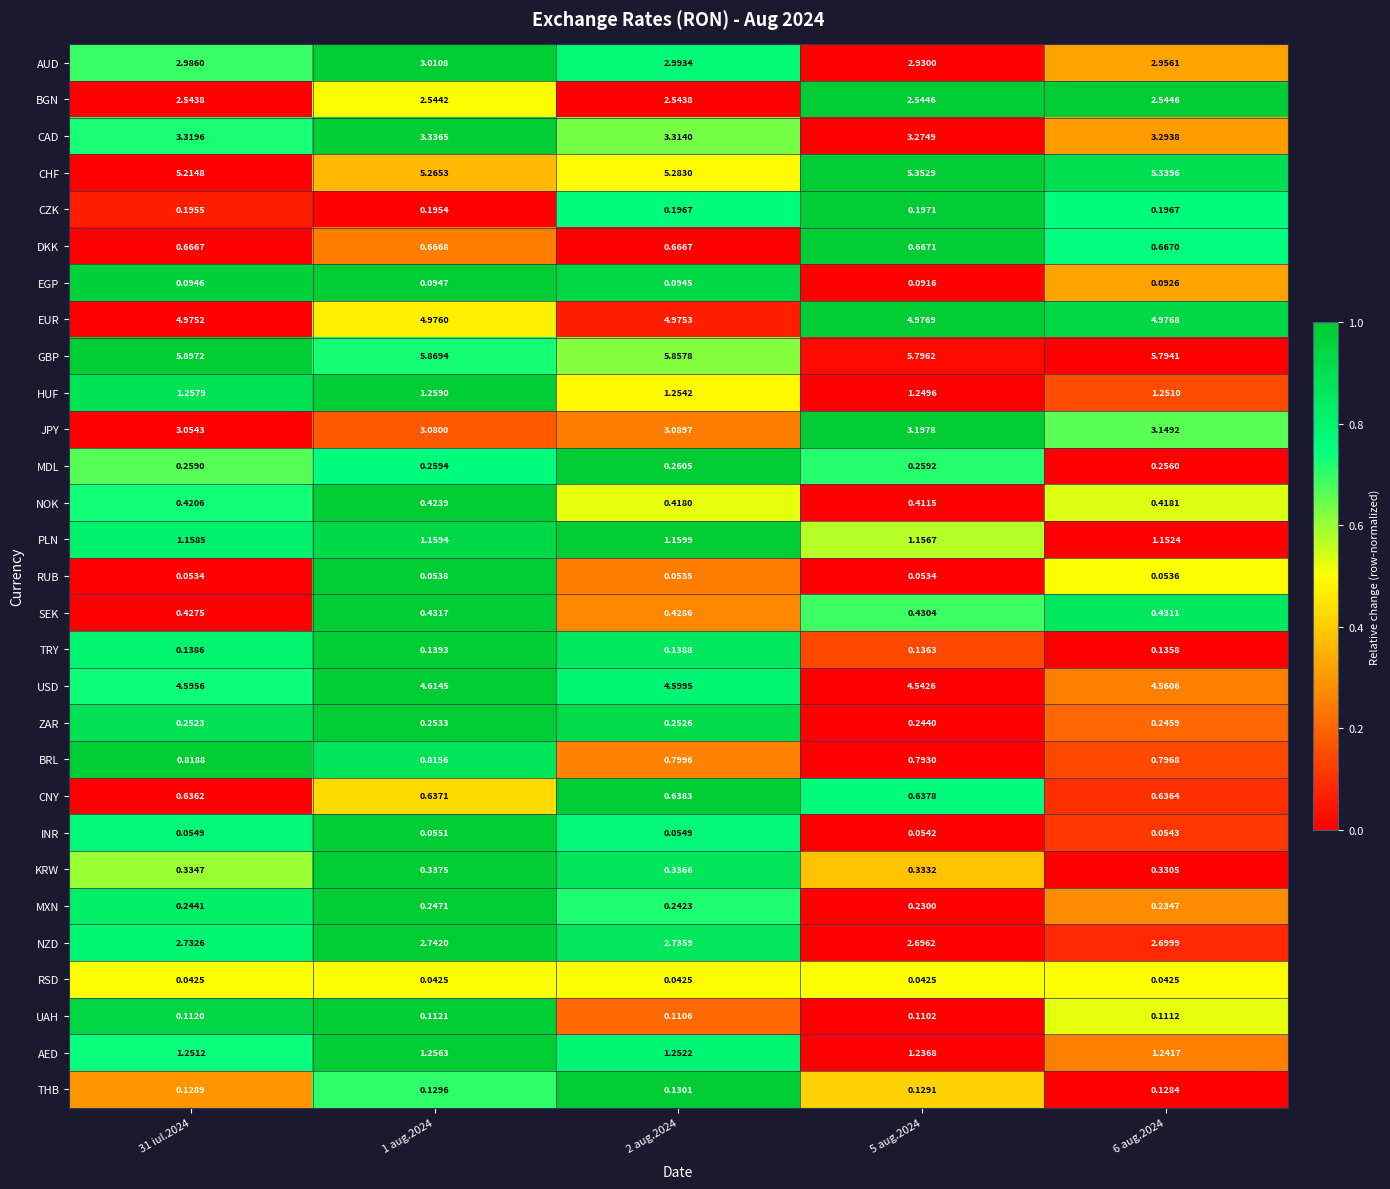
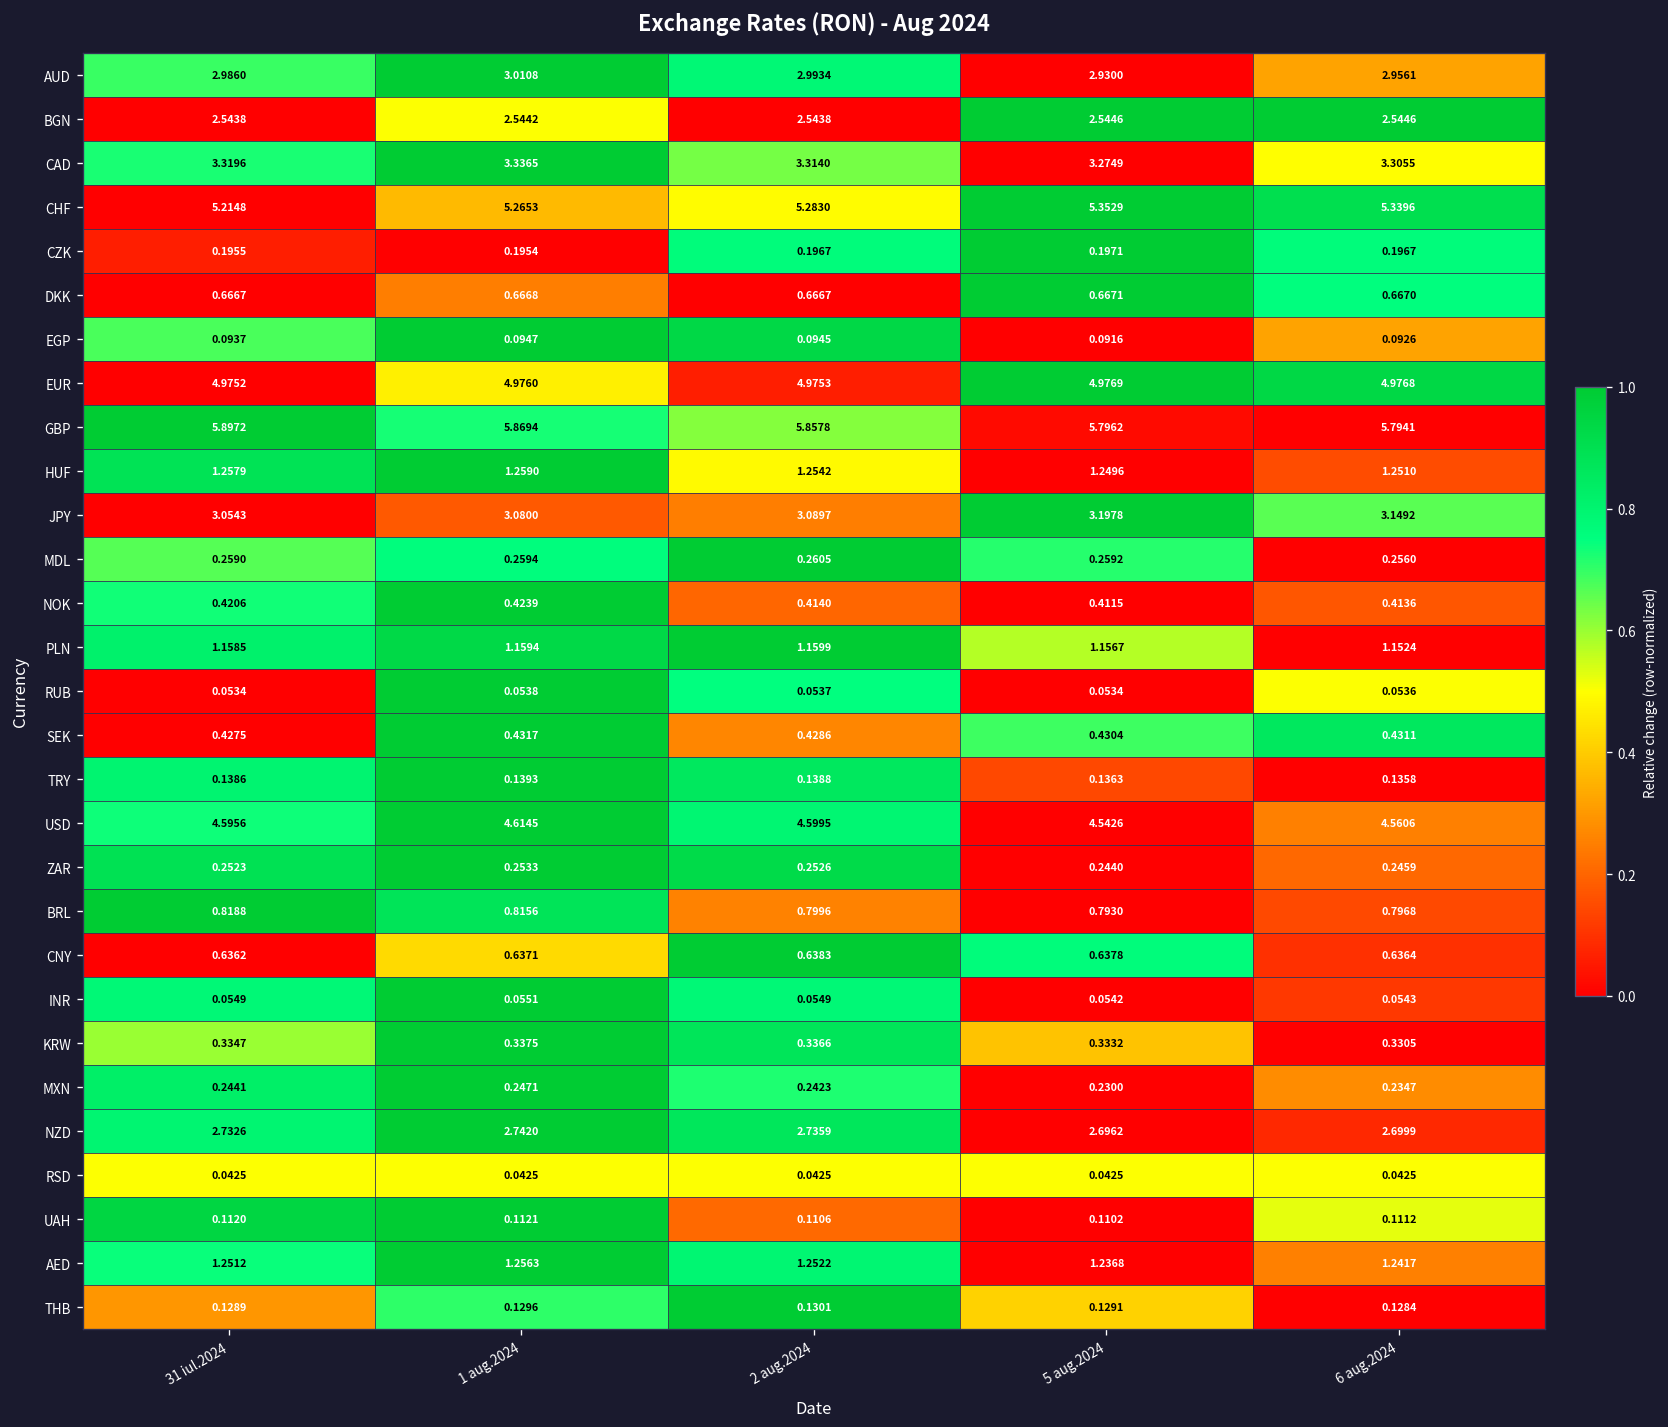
  {
    "AUD": {
      "31 iul.2024": 2.9860,
      "1 aug.2024": 3.0108,
      "2 aug.2024": 2.9934,
      "5 aug.2024": 2.9300,
      "6 aug.2024": 2.9561
    },
    "BGN": {
      "31 iul.2024": 2.5438,
      "1 aug.2024": 2.5442,
      "2 aug.2024": 2.5438,
      "5 aug.2024": 2.5446,
      "6 aug.2024": 2.5446
    },
    "CAD": {
      "31 iul.2024": 3.3196,
      "1 aug.2024": 3.3365,
      "2 aug.2024": 3.3140,
      "5 aug.2024": 3.2749,
-     "6 aug.2024": 3.2938
+     "6 aug.2024": 3.3055
    },
    "CHF": {
      "31 iul.2024": 5.2148,
      "1 aug.2024": 5.2653,
      "2 aug.2024": 5.2830,
      "5 aug.2024": 5.3529,
      "6 aug.2024": 5.3396
    },
    "CZK": {
      "31 iul.2024": 0.1955,
      "1 aug.2024": 0.1954,
      "2 aug.2024": 0.1967,
      "5 aug.2024": 0.1971,
      "6 aug.2024": 0.1967
    },
    "DKK": {
      "31 iul.2024": 0.6667,
      "1 aug.2024": 0.6668,
      "2 aug.2024": 0.6667,
      "5 aug.2024": 0.6671,
      "6 aug.2024": 0.6670
    },
    "EGP": {
-     "31 iul.2024": 0.0946,
+     "31 iul.2024": 0.0937,
      "1 aug.2024": 0.0947,
      "2 aug.2024": 0.0945,
      "5 aug.2024": 0.0916,
      "6 aug.2024": 0.0926
    },
    "EUR": {
      "31 iul.2024": 4.9752,
      "1 aug.2024": 4.9760,
      "2 aug.2024": 4.9753,
      "5 aug.2024": 4.9769,
      "6 aug.2024": 4.9768
    },
    "GBP": {
      "31 iul.2024": 5.8972,
      "1 aug.2024": 5.8694,
      "2 aug.2024": 5.8578,
      "5 aug.2024": 5.7962,
      "6 aug.2024": 5.7941
    },
    "HUF": {
      "31 iul.2024": 1.2579,
      "1 aug.2024": 1.2590,
      "2 aug.2024": 1.2542,
      "5 aug.2024": 1.2496,
      "6 aug.2024": 1.2510
    },
    "JPY": {
      "31 iul.2024": 3.0543,
      "1 aug.2024": 3.0800,
      "2 aug.2024": 3.0897,
      "5 aug.2024": 3.1978,
      "6 aug.2024": 3.1492
    },
    "MDL": {
      "31 iul.2024": 0.2590,
      "1 aug.2024": 0.2594,
      "2 aug.2024": 0.2605,
      "5 aug.2024": 0.2592,
      "6 aug.2024": 0.2560
    },
    "NOK": {
      "31 iul.2024": 0.4206,
      "1 aug.2024": 0.4239,
-     "2 aug.2024": 0.4180,
+     "2 aug.2024": 0.4140,
      "5 aug.2024": 0.4115,
-     "6 aug.2024": 0.4181
+     "6 aug.2024": 0.4136
    },
    "PLN": {
      "31 iul.2024": 1.1585,
      "1 aug.2024": 1.1594,
      "2 aug.2024": 1.1599,
      "5 aug.2024": 1.1567,
      "6 aug.2024": 1.1524
    },
    "RUB": {
      "31 iul.2024": 0.0534,
      "1 aug.2024": 0.0538,
-     "2 aug.2024": 0.0535,
+     "2 aug.2024": 0.0537,
      "5 aug.2024": 0.0534,
      "6 aug.2024": 0.0536
    },
    "SEK": {
      "31 iul.2024": 0.4275,
      "1 aug.2024": 0.4317,
      "2 aug.2024": 0.4286,
      "5 aug.2024": 0.4304,
      "6 aug.2024": 0.4311
    },
    "TRY": {
      "31 iul.2024": 0.1386,
      "1 aug.2024": 0.1393,
      "2 aug.2024": 0.1388,
      "5 aug.2024": 0.1363,
      "6 aug.2024": 0.1358
    },
    "USD": {
      "31 iul.2024": 4.5956,
      "1 aug.2024": 4.6145,
      "2 aug.2024": 4.5995,
      "5 aug.2024": 4.5426,
      "6 aug.2024": 4.5606
    },
    "ZAR": {
      "31 iul.2024": 0.2523,
      "1 aug.2024": 0.2533,
      "2 aug.2024": 0.2526,
      "5 aug.2024": 0.2440,
      "6 aug.2024": 0.2459
    },
    "BRL": {
      "31 iul.2024": 0.8188,
      "1 aug.2024": 0.8156,
      "2 aug.2024": 0.7996,
      "5 aug.2024": 0.7930,
      "6 aug.2024": 0.7968
    },
    "CNY": {
      "31 iul.2024": 0.6362,
      "1 aug.2024": 0.6371,
      "2 aug.2024": 0.6383,
      "5 aug.2024": 0.6378,
      "6 aug.2024": 0.6364
    },
    "INR": {
      "31 iul.2024": 0.0549,
      "1 aug.2024": 0.0551,
      "2 aug.2024": 0.0549,
      "5 aug.2024": 0.0542,
      "6 aug.2024": 0.0543
    },
    "KRW": {
      "31 iul.2024": 0.3347,
      "1 aug.2024": 0.3375,
      "2 aug.2024": 0.3366,
      "5 aug.2024": 0.3332,
      "6 aug.2024": 0.3305
    },
    "MXN": {
      "31 iul.2024": 0.2441,
      "1 aug.2024": 0.2471,
      "2 aug.2024": 0.2423,
      "5 aug.2024": 0.2300,
      "6 aug.2024": 0.2347
    },
    "NZD": {
      "31 iul.2024": 2.7326,
      "1 aug.2024": 2.7420,
      "2 aug.2024": 2.7359,
      "5 aug.2024": 2.6962,
      "6 aug.2024": 2.6999
    },
    "RSD": {
      "31 iul.2024": 0.0425,
      "1 aug.2024": 0.0425,
      "2 aug.2024": 0.0425,
      "5 aug.2024": 0.0425,
      "6 aug.2024": 0.0425
    },
    "UAH": {
      "31 iul.2024": 0.1120,
      "1 aug.2024": 0.1121,
      "2 aug.2024": 0.1106,
      "5 aug.2024": 0.1102,
      "6 aug.2024": 0.1112
    },
    "AED": {
      "31 iul.2024": 1.2512,
      "1 aug.2024": 1.2563,
      "2 aug.2024": 1.2522,
      "5 aug.2024": 1.2368,
      "6 aug.2024": 1.2417
    },
    "THB": {
      "31 iul.2024": 0.1289,
      "1 aug.2024": 0.1296,
      "2 aug.2024": 0.1301,
      "5 aug.2024": 0.1291,
      "6 aug.2024": 0.1284
    }
  }
